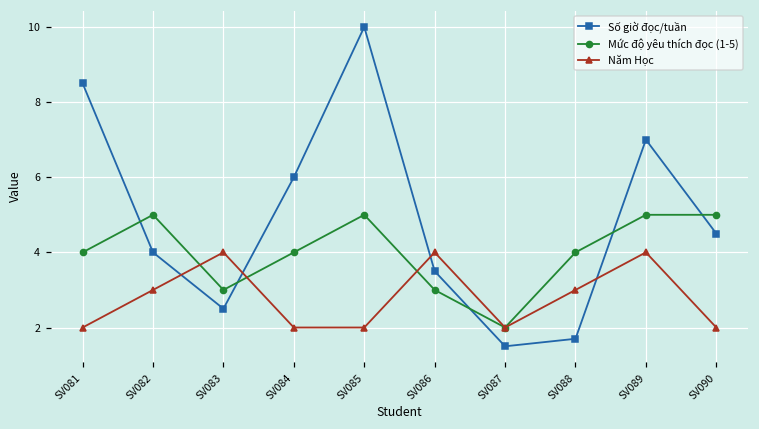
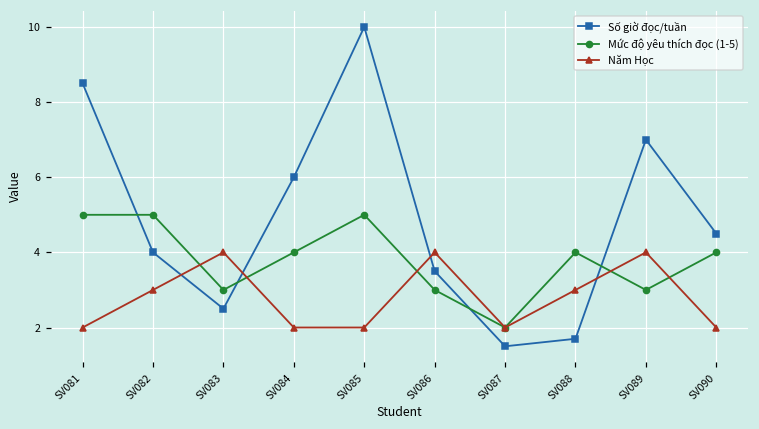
  {
    "Số giờ đọc/tuần": {
      "SV081": 8.5,
      "SV082": 4,
      "SV083": 2.5,
      "SV084": 6,
      "SV085": 10,
      "SV086": 3.5,
      "SV087": 1.5,
      "SV088": 1.7,
      "SV089": 7,
      "SV090": 4.5
    },
    "Mức độ yêu thích đọc (1-5)": {
-     "SV081": 4,
+     "SV081": 5,
      "SV082": 5,
      "SV083": 3,
      "SV084": 4,
      "SV085": 5,
      "SV086": 3,
      "SV088": 4,
-     "SV089": 5,
-     "SV090": 5
+     "SV089": 3,
+     "SV090": 4
    },
    "Năm Học": {
      "SV081": 2,
      "SV082": 3,
      "SV083": 4,
      "SV084": 2,
      "SV085": 2,
      "SV086": 4,
      "SV088": 3,
      "SV089": 4,
      "SV090": 2
    }
  }
